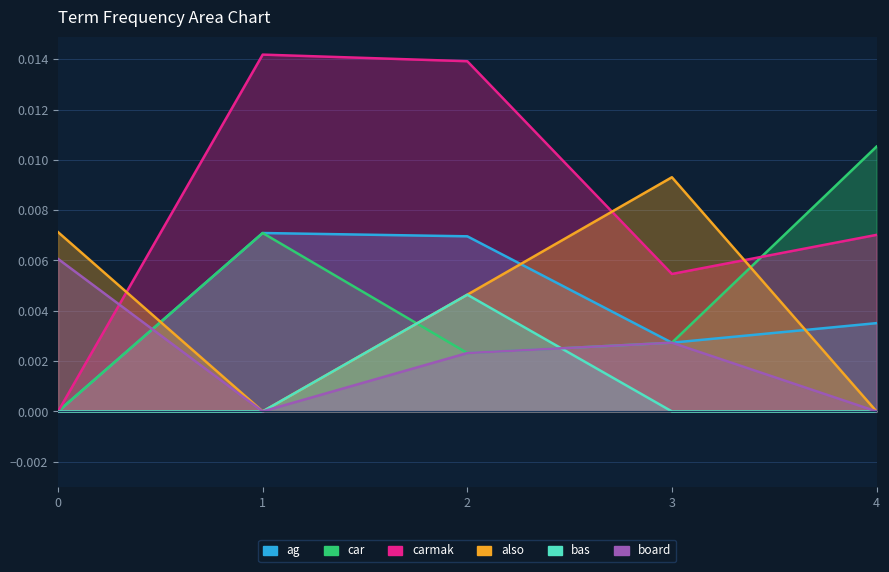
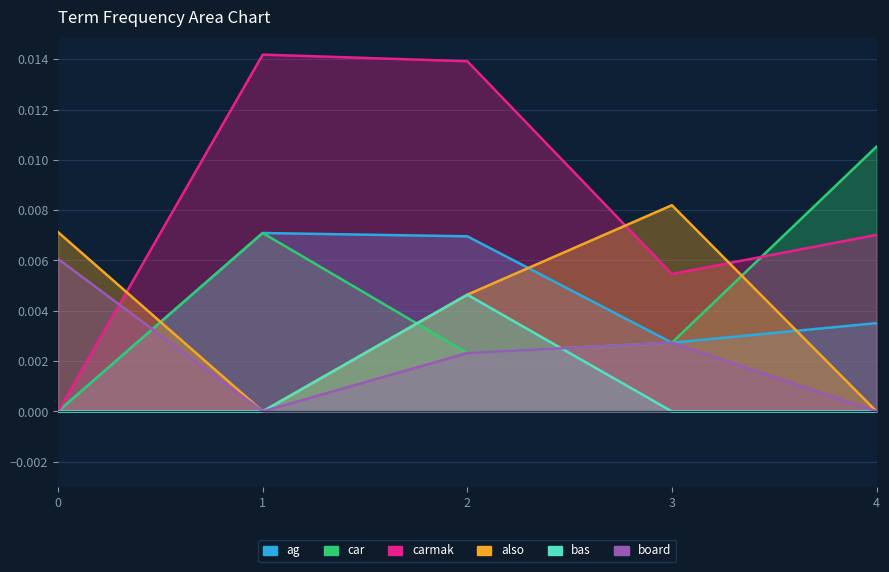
  {
    "also": {
      "0": 0.0071,
-     "3": 0.0093
+     "3": 0.0082
    }
  }
